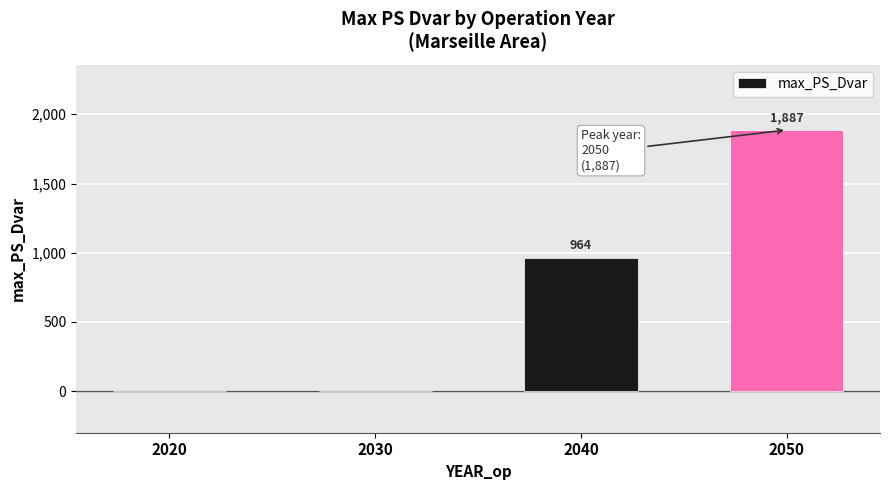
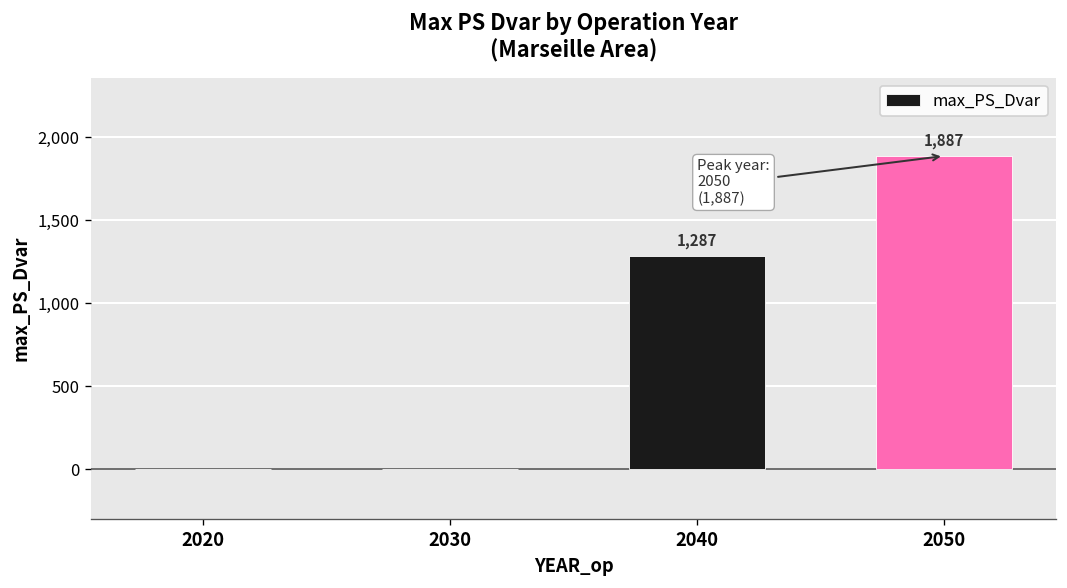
  {
-   "2040": "964",
+   "2040": "1,287",
    "2050": "1,887"
  }
